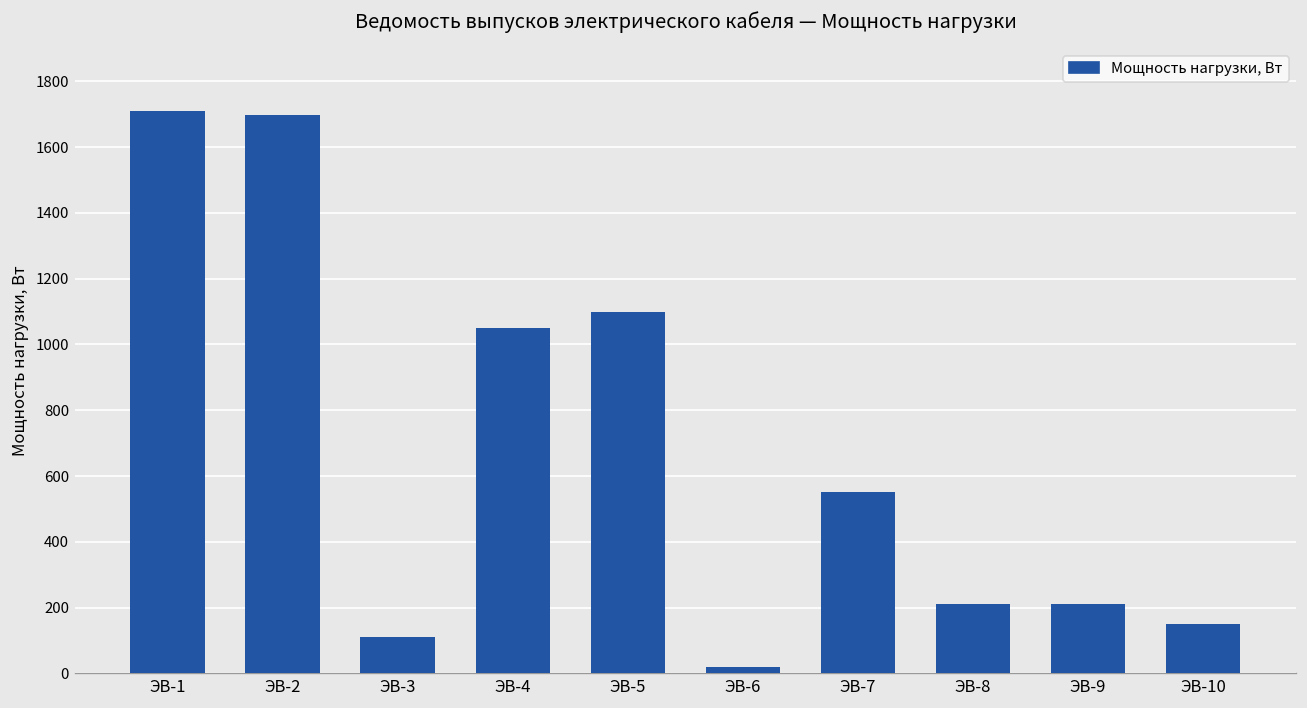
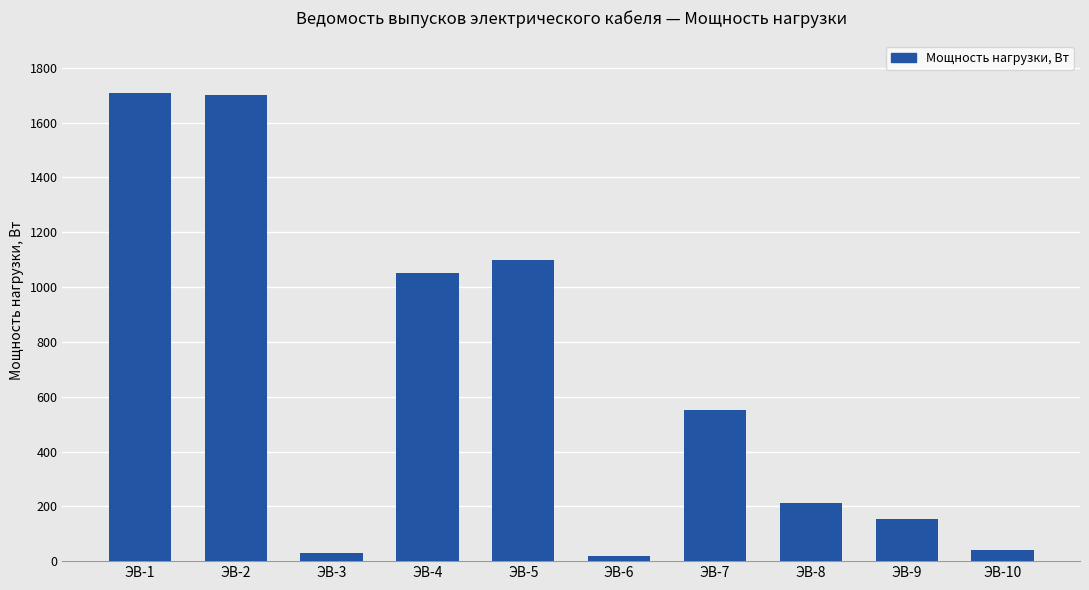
  {
    "ЭВ-1": 1710,
    "ЭВ-2": 1700,
-   "ЭВ-3": 110,
+   "ЭВ-3": 30,
    "ЭВ-4": 1050,
    "ЭВ-5": 1100,
    "ЭВ-6": 20,
    "ЭВ-7": 550,
    "ЭВ-8": 210,
-   "ЭВ-9": 210,
-   "ЭВ-10": 150
+   "ЭВ-9": 150,
+   "ЭВ-10": 40
  }
